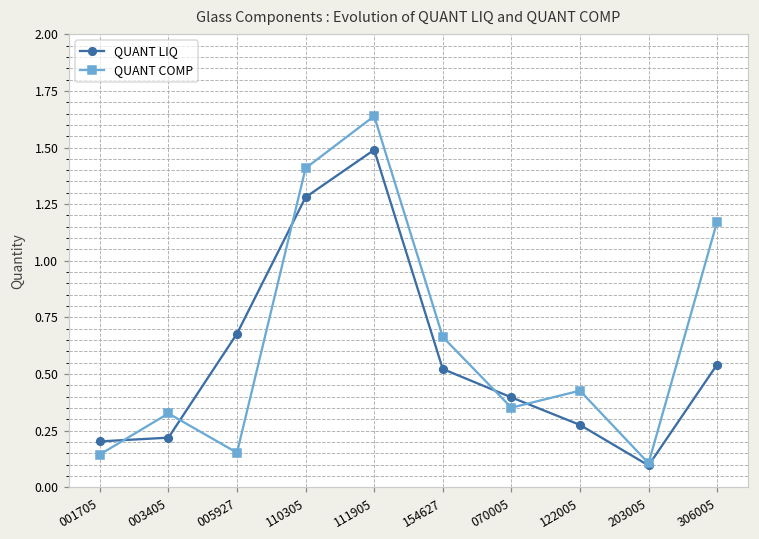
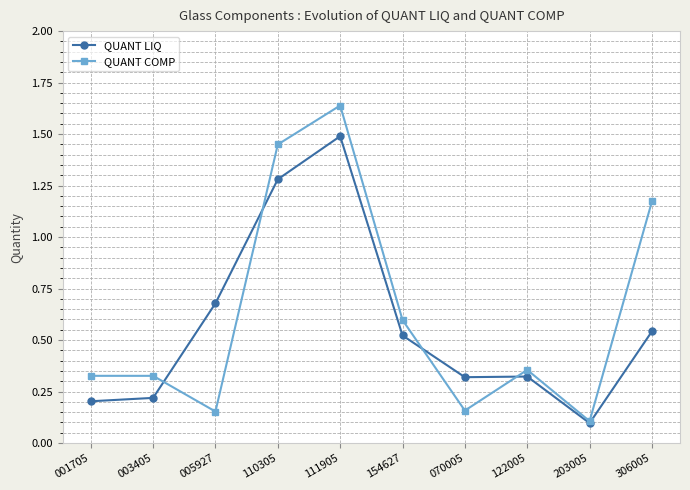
  {
    "QUANT LIQ": {
      "001705": 0.20,
      "003405": 0.22,
      "005927": 0.68,
      "110305": 1.28,
      "111905": 1.49,
      "154627": 0.52,
-     "070005": 0.40,
-     "122005": 0.28,
+     "070005": 0.32,
+     "122005": 0.32,
      "306005": 0.54
    },
    "QUANT COMP": {
-     "001705": 0.15,
+     "001705": 0.33,
      "003405": 0.33,
      "005927": 0.15,
-     "110305": 1.41,
+     "110305": 1.45,
      "111905": 1.64,
-     "154627": 0.66,
-     "070005": 0.35,
-     "122005": 0.43,
+     "154627": 0.60,
+     "070005": 0.16,
+     "122005": 0.36,
      "306005": 1.17
    }
  }
